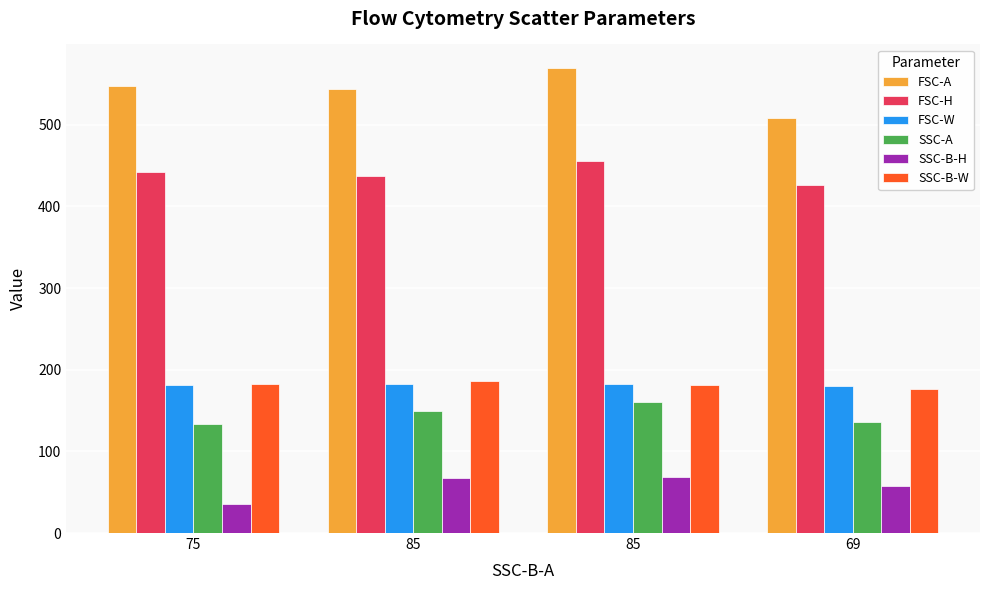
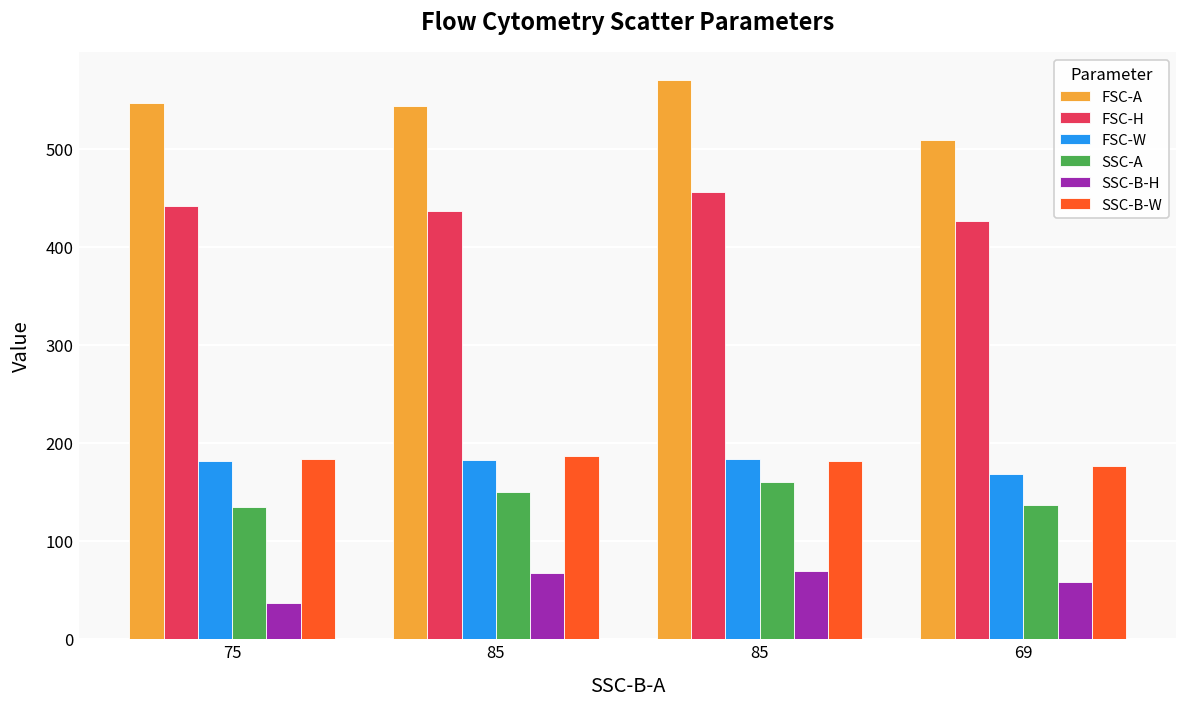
  {
    "FSC-A": {
      "75": 550,
      "69": 510
    },
    "FSC-H": {
      "75": 440,
      "69": 430
    },
    "FSC-W": {
      "75": 180,
-     "69": 180
+     "69": 170
    },
    "SSC-A": {
      "75": 130,
      "69": 140
    },
    "SSC-B-H": {
      "75": 40,
      "69": 60
    },
    "SSC-B-W": {
      "75": 180,
      "69": 180
    }
  }
